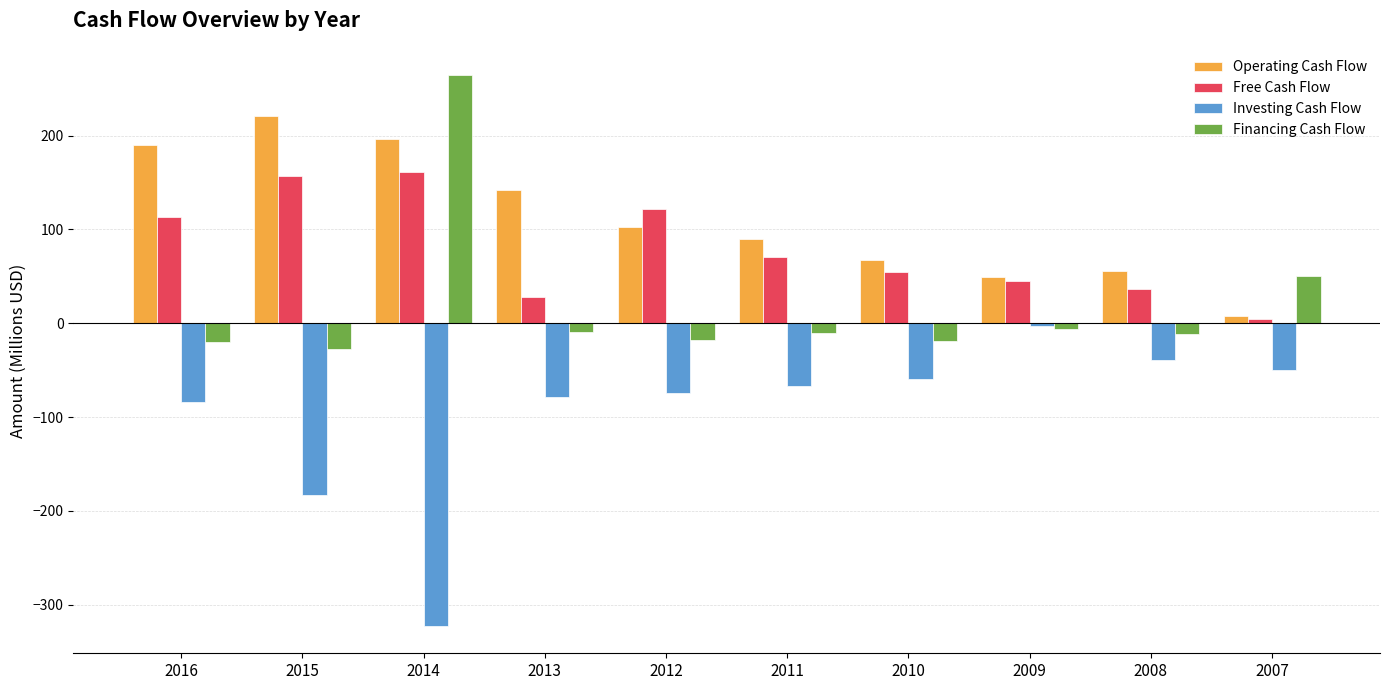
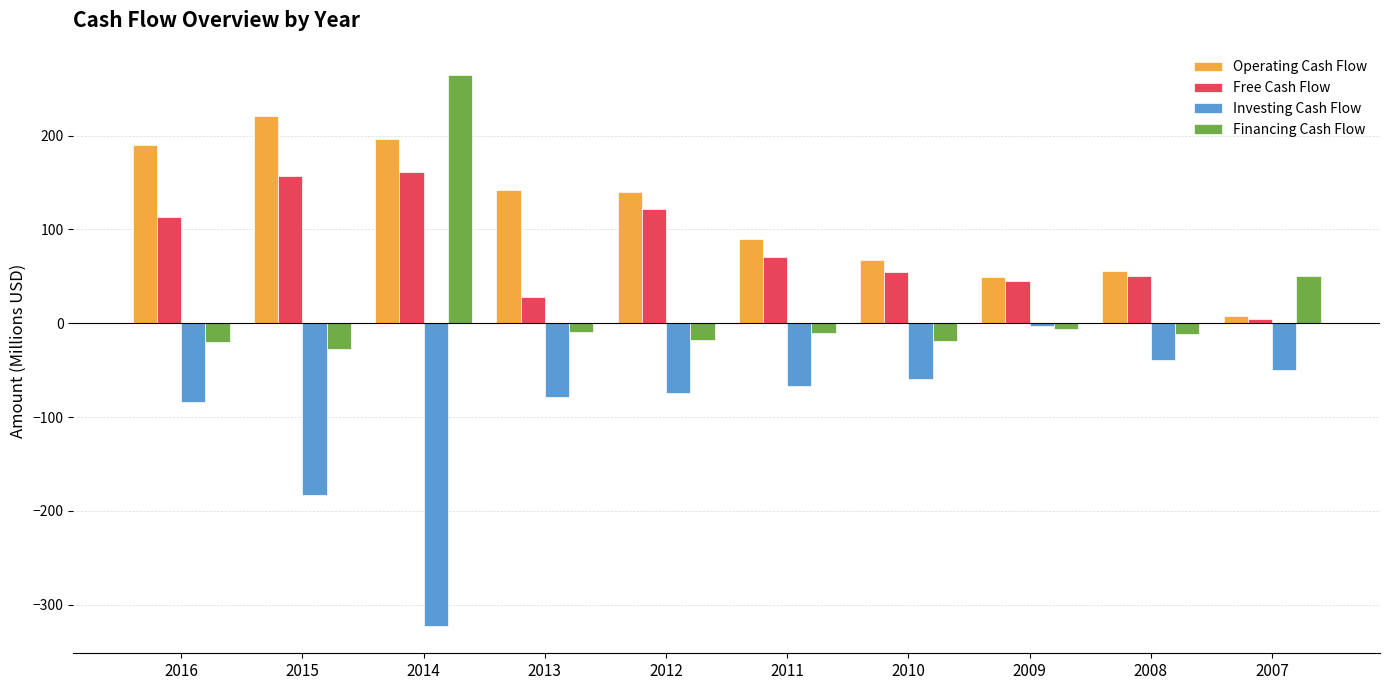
  {
    "Operating Cash Flow": {
      "2016": 190,
      "2015": 220,
      "2014": 200,
      "2013": 140,
-     "2012": 100,
+     "2012": 140,
      "2011": 90,
      "2010": 70,
      "2009": 50,
      "2008": 60,
      "2007": 10
    },
    "Free Cash Flow": {
      "2016": 110,
      "2015": 160,
      "2014": 160,
      "2013": 30,
      "2012": 120,
      "2011": 70,
      "2010": 50,
      "2009": 40,
-     "2008": 40,
+     "2008": 50,
      "2007": 0
    },
    "Investing Cash Flow": {
      "2016": -80,
      "2015": -180,
      "2014": -320,
      "2013": -80,
      "2012": -70,
      "2011": -70,
      "2010": -60,
      "2009": 0,
      "2008": -40,
      "2007": -50
    },
    "Financing Cash Flow": {
      "2016": -20,
      "2015": -30,
      "2014": 260,
      "2013": -10,
      "2012": -20,
      "2011": -10,
      "2010": -20,
      "2009": -10,
      "2008": -10,
      "2007": 50
    }
  }
